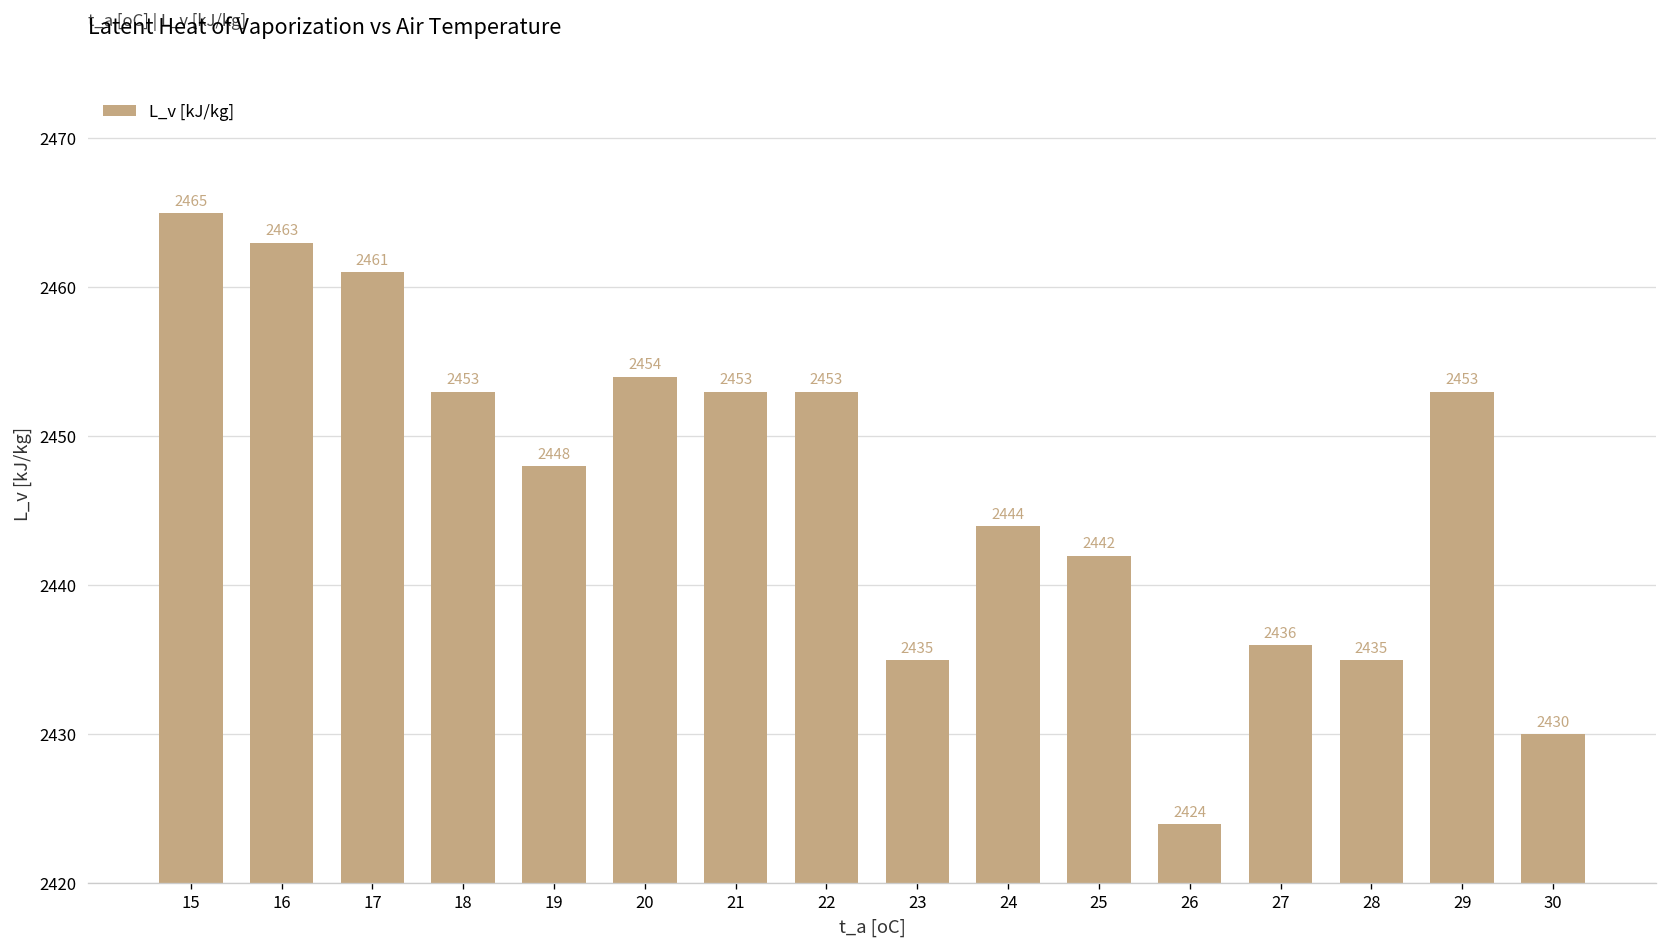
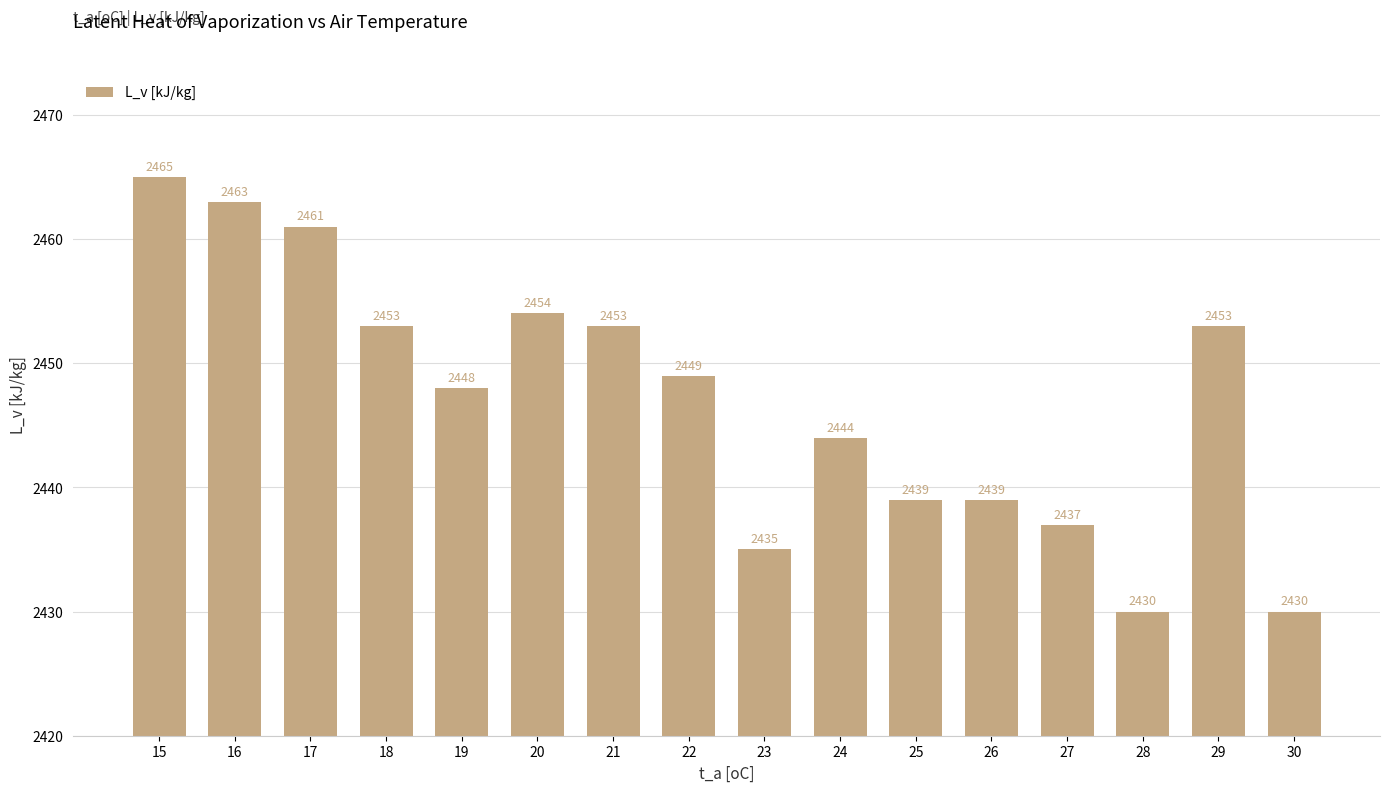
  {
    "15": 2465,
    "16": 2463,
    "17": 2461,
    "18": 2453,
    "19": 2448,
    "20": 2454,
    "21": 2453,
-   "22": 2453,
+   "22": 2449,
    "23": 2435,
    "24": 2444,
-   "25": 2442,
-   "26": 2424,
-   "27": 2436,
-   "28": 2435,
+   "25": 2439,
+   "26": 2439,
+   "27": 2437,
+   "28": 2430,
    "29": 2453,
    "30": 2430
  }
